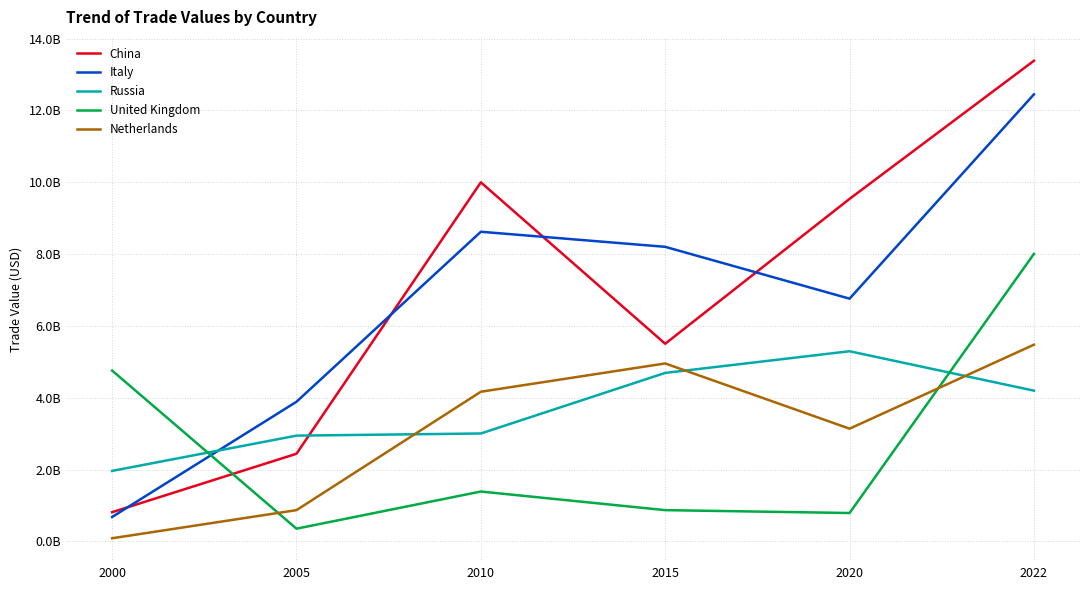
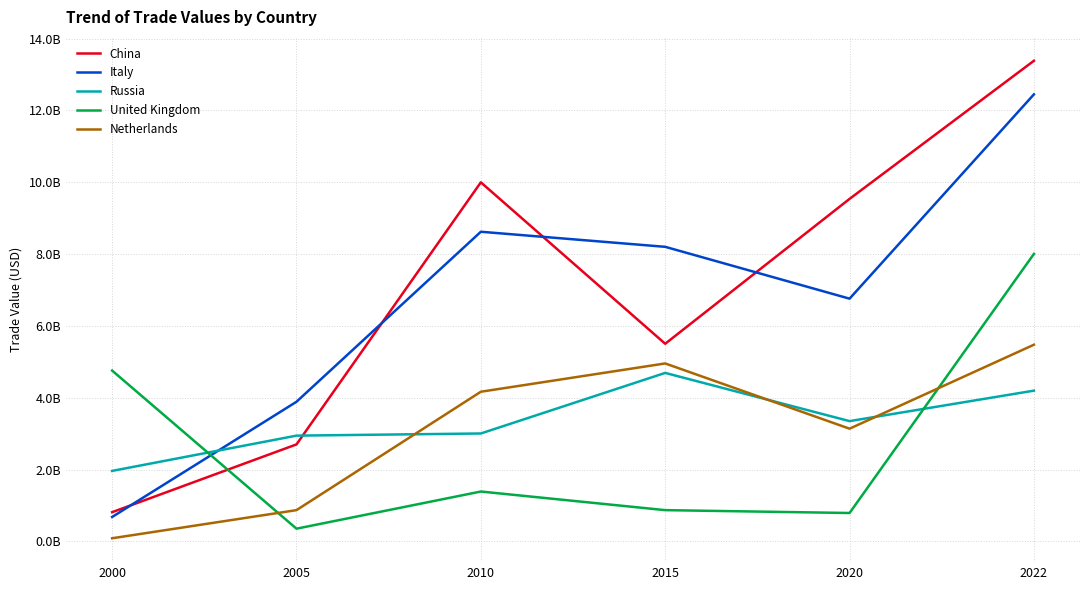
  {
    "China": {
      "2000": 800000000,
-     "2005": 2400000000,
+     "2005": 2700000000,
      "2010": 10000000000,
      "2015": 5500000000,
      "2020": 9500000000,
      "2022": 13400000000
    },
    "Italy": {
      "2000": 700000000,
      "2005": 3900000000,
      "2010": 8600000000,
      "2015": 8200000000,
      "2020": 6800000000,
      "2022": 12400000000
    },
    "Russia": {
      "2000": 2000000000,
      "2005": 2900000000,
      "2010": 3000000000,
      "2015": 4700000000,
-     "2020": 5300000000,
+     "2020": 3300000000,
      "2022": 4200000000
    },
    "United Kingdom": {
      "2000": 4800000000,
      "2005": 400000000,
      "2010": 1400000000,
      "2015": 900000000,
      "2020": 800000000,
      "2022": 8000000000
    },
    "Netherlands": {
      "2000": 100000000,
      "2005": 900000000,
      "2010": 4200000000,
      "2015": 5000000000,
      "2020": 3100000000,
      "2022": 5500000000
    }
  }
